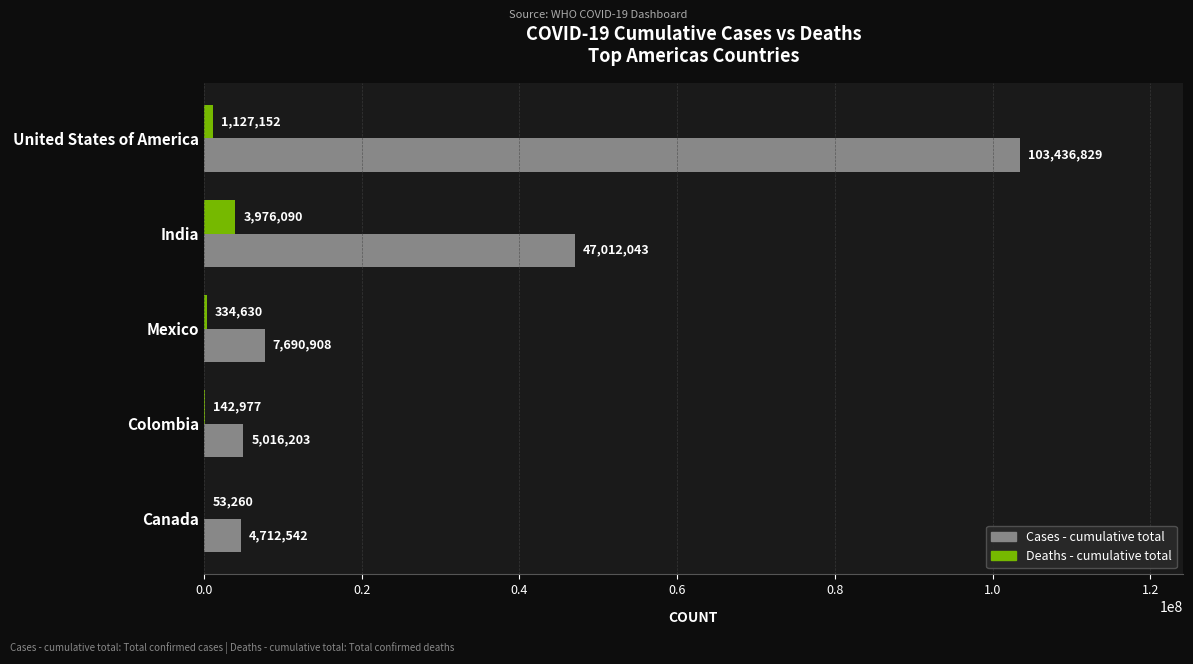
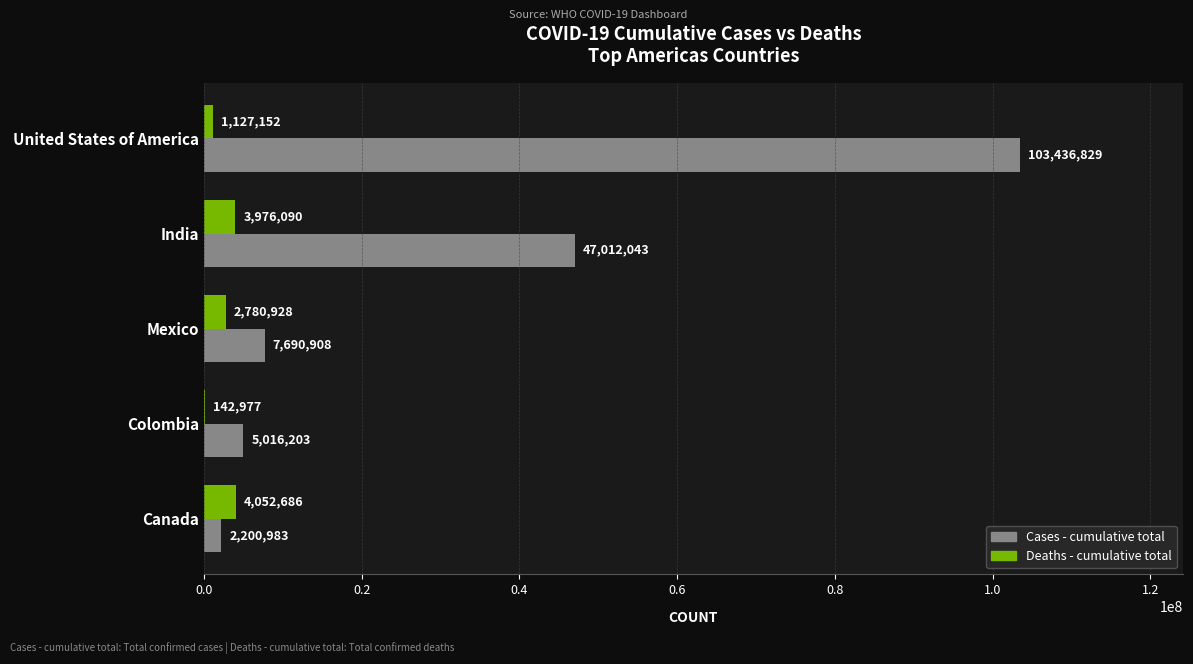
  {
    "Cases - cumulative total": {
      "United States of America": "103,436,829",
      "India": "47,012,043",
      "Mexico": "7,690,908",
      "Colombia": "5,016,203",
-     "Canada": "4,712,542"
+     "Canada": "2,200,983"
    },
    "Deaths - cumulative total": {
      "United States of America": "1,127,152",
      "India": "3,976,090",
-     "Mexico": "334,630",
+     "Mexico": "2,780,928",
      "Colombia": "142,977",
-     "Canada": "53,260"
+     "Canada": "4,052,686"
    }
  }
